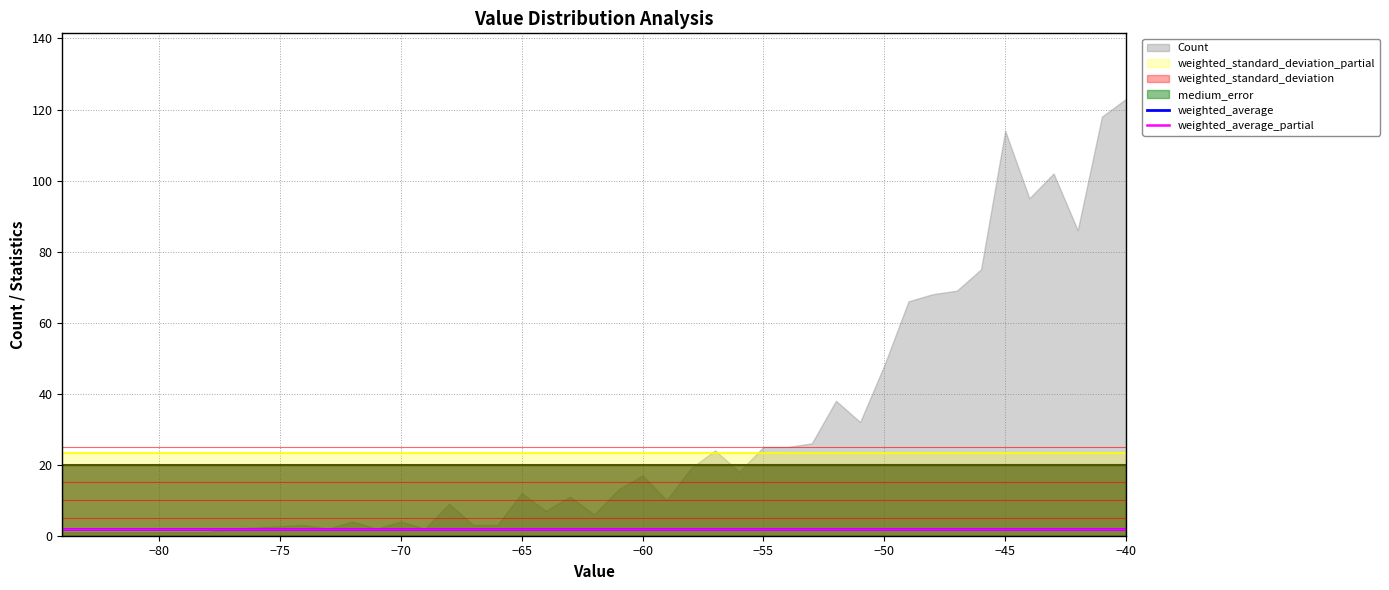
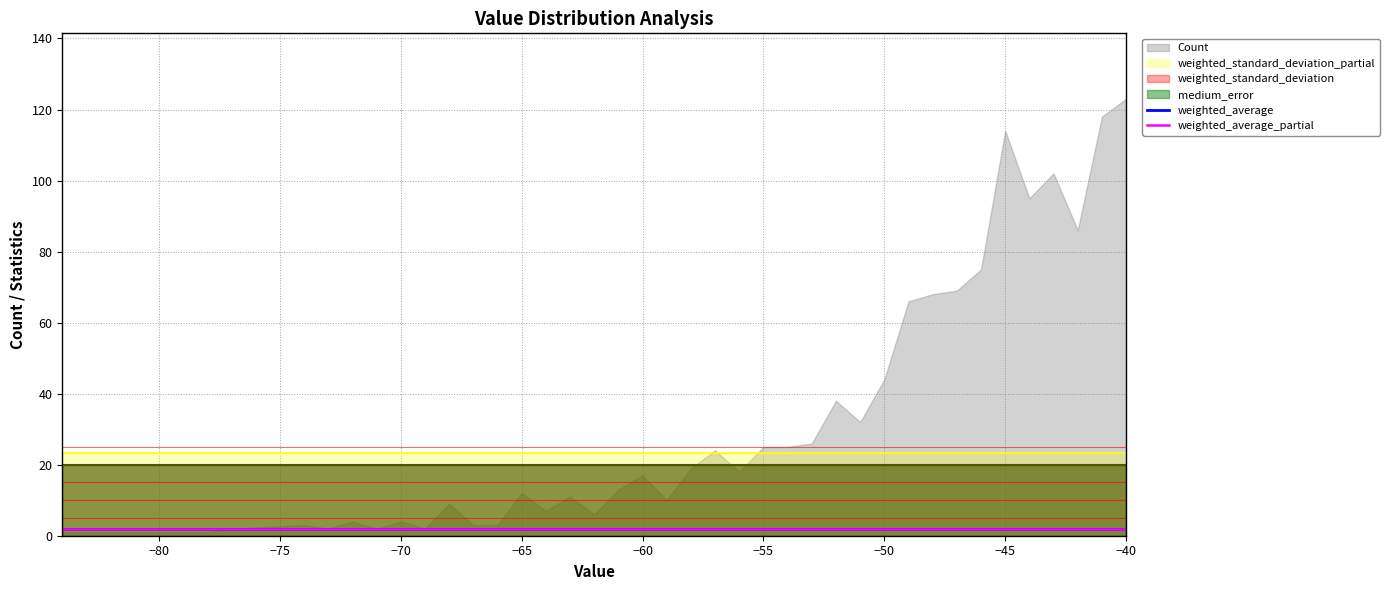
  {
    "Count": {
      "−70": 4,
      "−65": 12,
      "−60": 17,
      "−55": 25,
-     "−50": 48,
+     "−50": 44,
      "−45": 114,
      "−40": 123
    },
    "weighted_standard_deviation_partial": {
      "−70": 23,
      "−65": 23,
      "−60": 23,
      "−55": 23,
      "−50": 23,
      "−45": 23,
      "−40": 23
    }
  }
